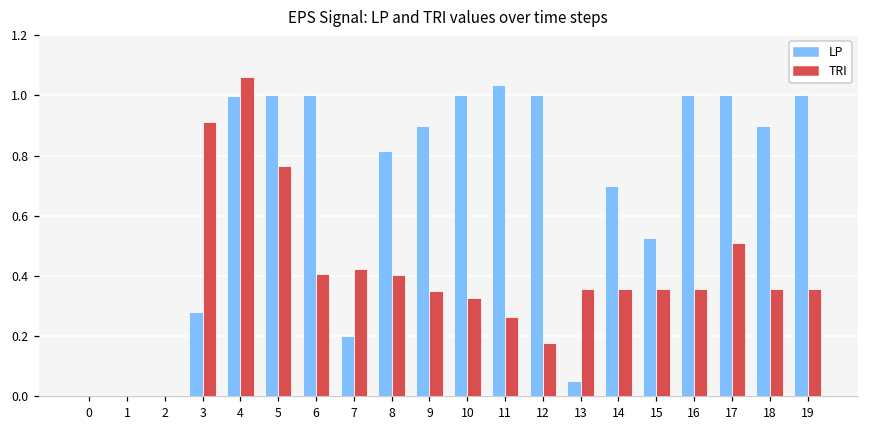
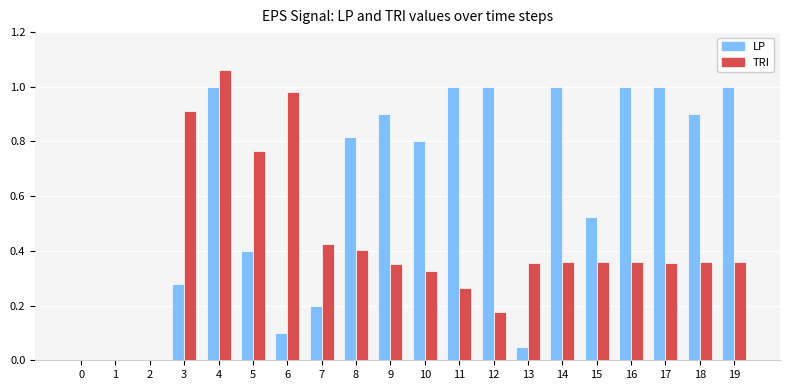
  {
    "LP": {
      "0": 0.00,
      "1": 0.00,
      "2": 0.00,
      "3": 0.28,
      "4": 1.00,
-     "5": 1.0,
-     "6": 1.0,
+     "5": 0.4,
+     "6": 0.1,
      "7": 0.20,
      "8": 0.82,
      "9": 0.90,
-     "10": 1.0,
-     "11": 1.03,
+     "10": 0.8,
+     "11": 1.00,
      "12": 1.00,
      "13": 0.05,
-     "14": 0.7,
+     "14": 1.0,
      "15": 0.53,
      "16": 1.00,
      "17": 1.00,
      "18": 0.90,
      "19": 1.00
    },
    "TRI": {
      "0": 0.00,
      "1": 0.00,
      "2": 0.00,
      "3": 0.91,
      "4": 1.06,
      "5": 0.76,
-     "6": 0.41,
+     "6": 0.98,
      "7": 0.42,
      "8": 0.40,
      "9": 0.35,
      "10": 0.33,
      "11": 0.26,
      "12": 0.18,
      "13": 0.36,
      "14": 0.36,
      "15": 0.36,
      "16": 0.36,
-     "17": 0.51,
+     "17": 0.36,
      "18": 0.36,
      "19": 0.36
    }
  }
